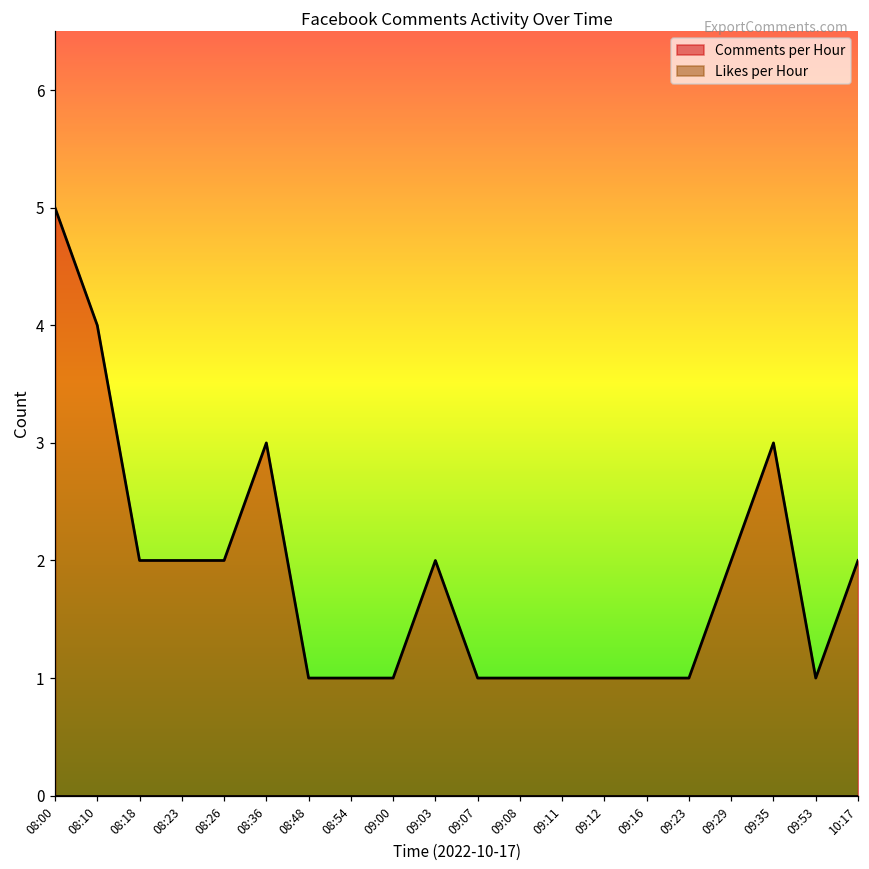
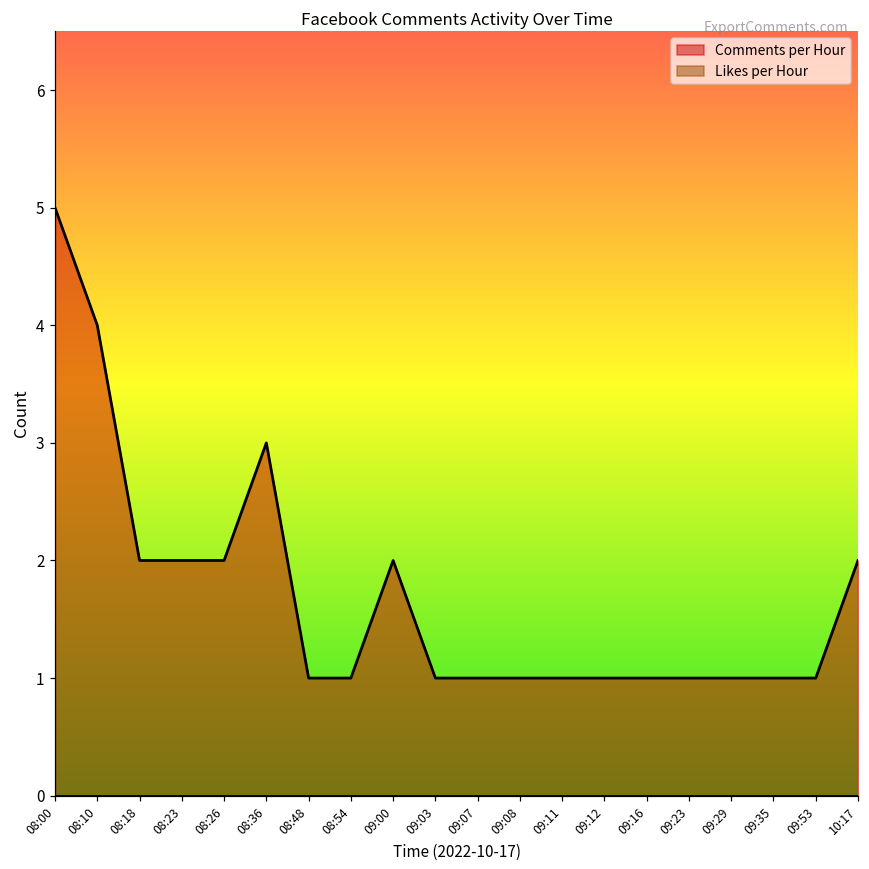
  {
    "Comments per Hour": {
      "08:00": 5,
      "08:10": 4,
      "08:18": 2,
      "08:23": 2,
      "08:26": 2,
      "08:36": 3,
      "08:48": 1,
      "08:54": 1,
-     "09:00": 1,
-     "09:03": 2,
+     "09:00": 2,
+     "09:03": 1,
      "09:07": 1,
      "09:08": 1,
      "09:11": 1,
      "09:12": 1,
      "09:16": 1,
      "09:23": 1,
-     "09:29": 2,
-     "09:35": 3,
+     "09:29": 1,
+     "09:35": 1,
      "09:53": 1,
      "10:17": 2
    },
    "Likes per Hour": {
      "08:00": 0,
      "08:10": 0,
      "08:18": 0,
      "08:23": 0,
      "08:26": 0,
      "08:36": 0,
      "08:48": 0,
      "08:54": 0,
      "09:00": 0,
      "09:03": 0,
      "09:07": 0,
      "09:08": 0,
      "09:11": 0,
      "09:12": 0,
      "09:16": 0,
      "09:23": 0,
      "09:29": 0,
      "09:35": 0,
      "09:53": 0,
      "10:17": 0
    }
  }
